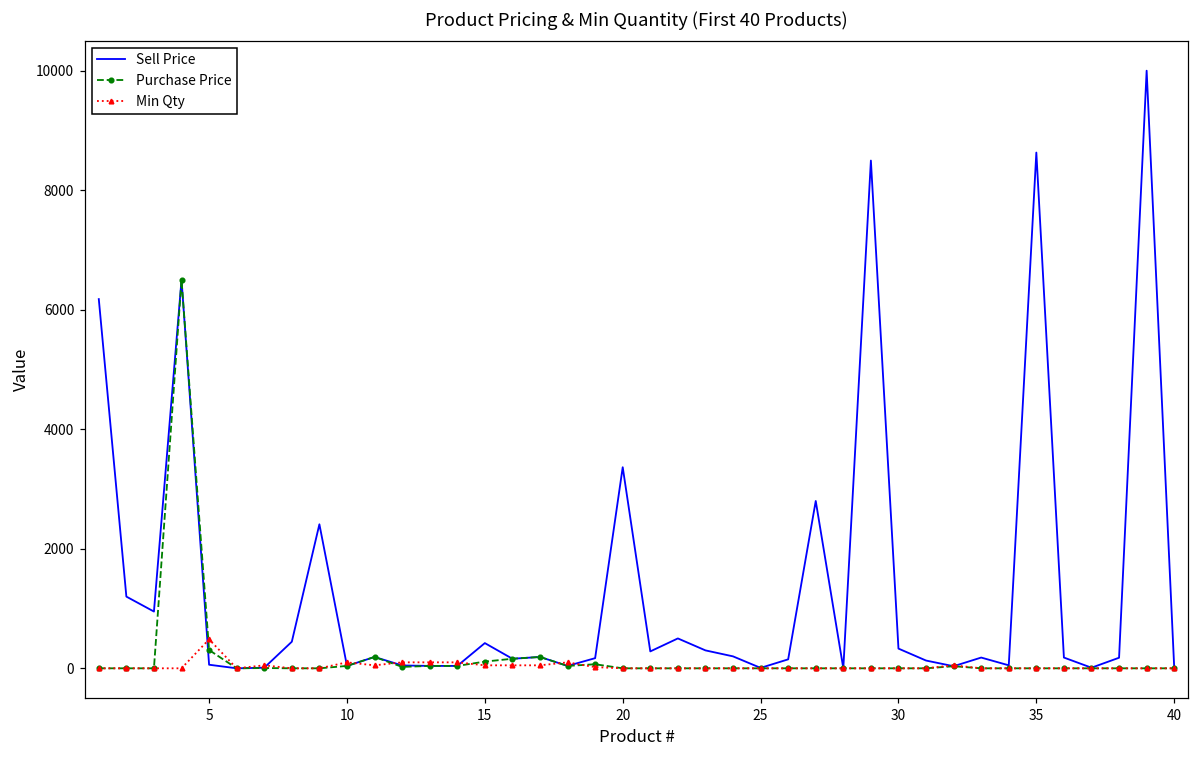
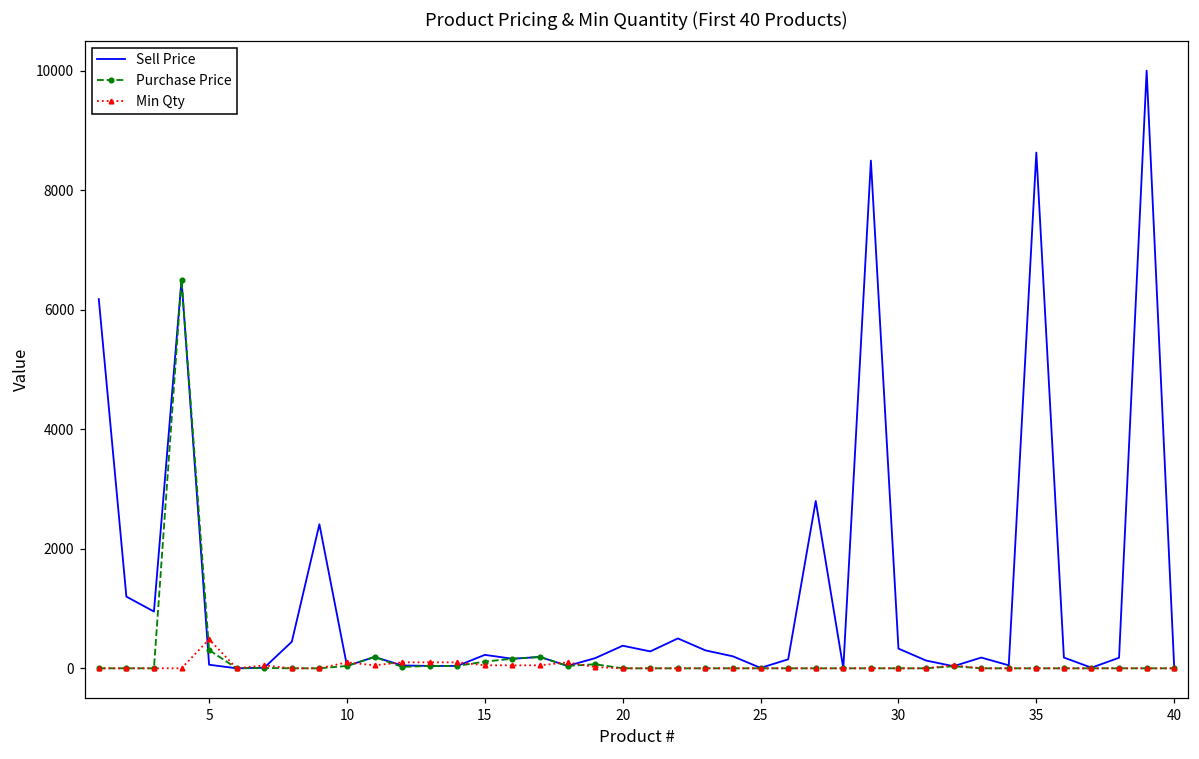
  {
    "Sell Price": {
      "5": 100,
-     "15": 400,
-     "20": 3400,
+     "15": 200,
+     "20": 400,
      "30": 300,
      "35": 8600
    },
    "Purchase Price": {
      "5": 300,
      "15": 100
    },
    "Min Qty": {
      "5": 500,
      "10": 100,
      "15": 100
    }
  }
